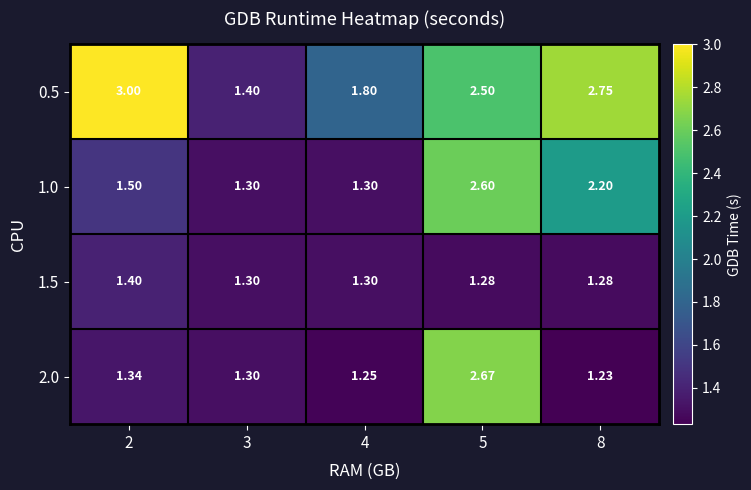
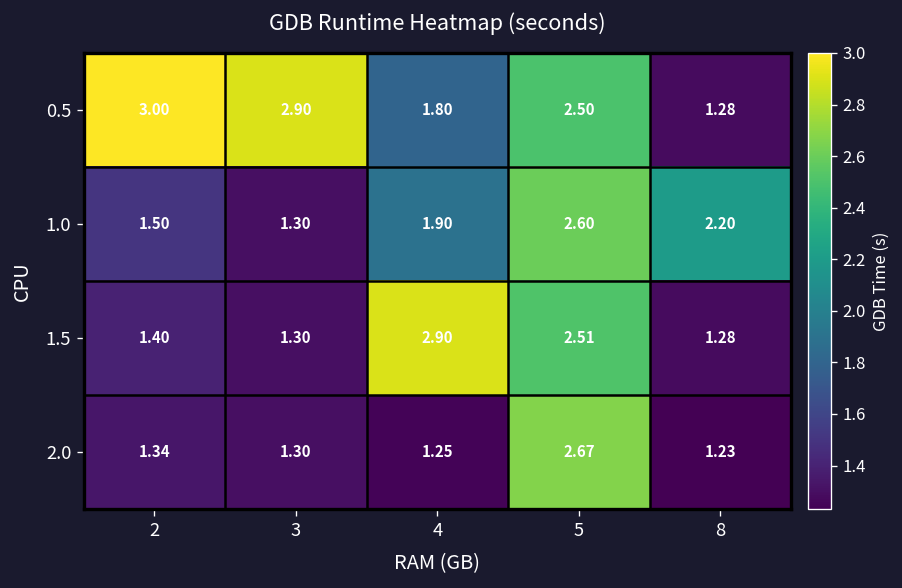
  {
    "0.5": {
      "2": 3.00,
-     "3": 1.40,
+     "3": 2.90,
      "4": 1.80,
      "5": 2.50,
-     "8": 2.75
+     "8": 1.28
    },
    "1.0": {
      "2": 1.50,
      "3": 1.30,
-     "4": 1.30,
+     "4": 1.90,
      "5": 2.60,
      "8": 2.20
    },
    "1.5": {
      "2": 1.40,
      "3": 1.30,
-     "4": 1.30,
-     "5": 1.28,
+     "4": 2.90,
+     "5": 2.51,
      "8": 1.28
    },
    "2.0": {
      "2": 1.34,
      "3": 1.30,
      "4": 1.25,
      "5": 2.67,
      "8": 1.23
    }
  }
